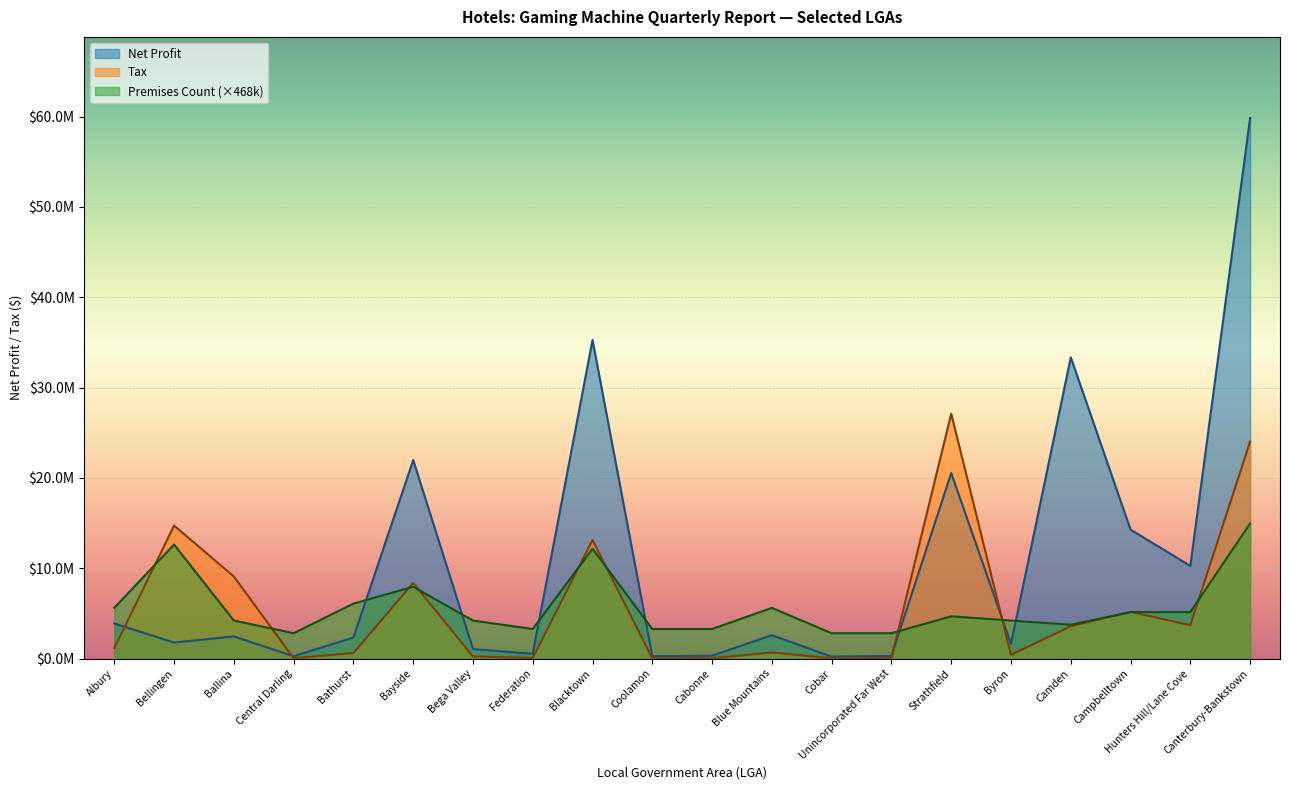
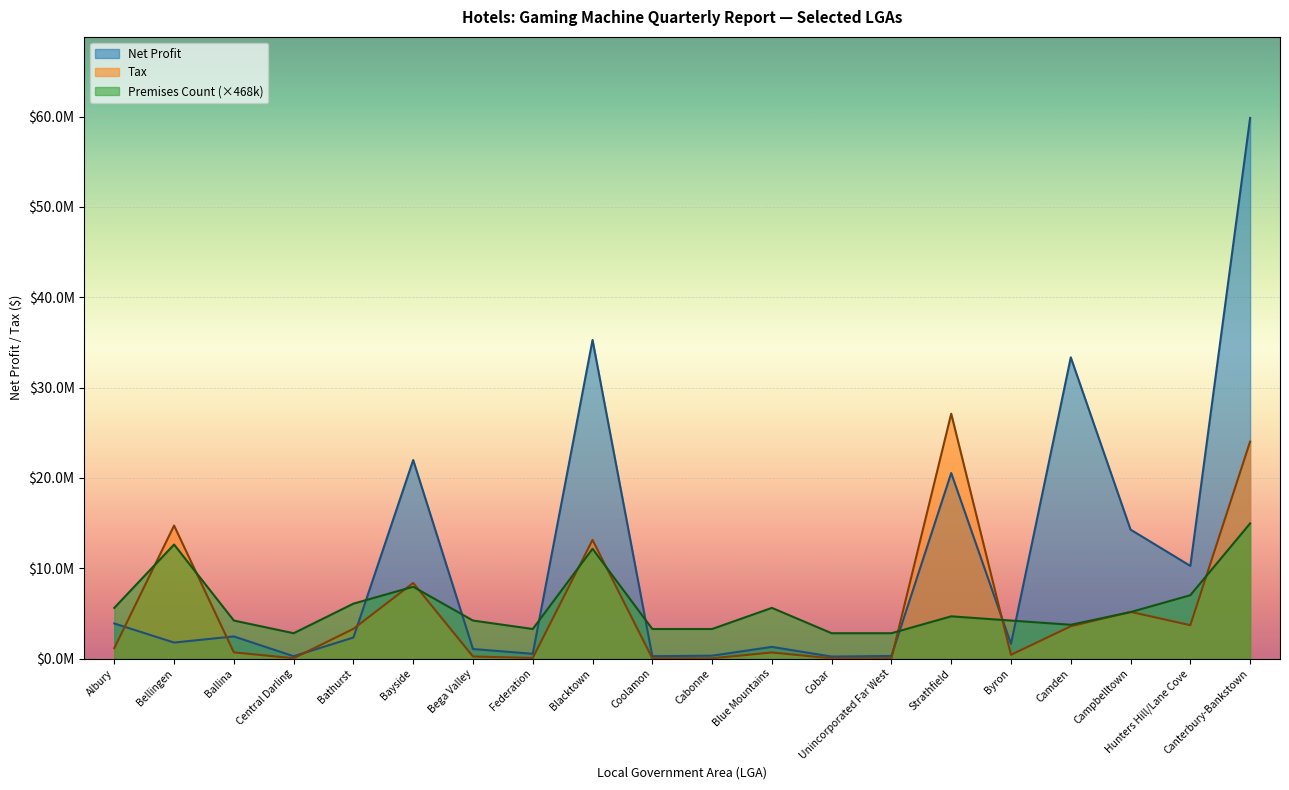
  {
    "Net Profit": {
      "Albury": "$4000000",
      "Bellingen": "$2000000",
      "Ballina": "$2000000",
      "Bathurst": "$2000000",
      "Bayside": "$22000000",
      "Bega Valley": "$1000000",
      "Federation": "$1000000",
      "Blacktown": "$35000000",
      "Cabonne": "$0",
-     "Blue Mountains": "$3000000",
+     "Blue Mountains": "$1000000",
      "Strathfield": "$21000000",
      "Byron": "$2000000",
      "Camden": "$33000000",
      "Campbelltown": "$14000000",
      "Hunters Hill/Lane Cove": "$10000000",
      "Canterbury-Bankstown": "$60000000"
    },
    "Tax": {
      "Albury": "$1000000",
      "Bellingen": "$15000000",
-     "Ballina": "$9000000",
-     "Bathurst": "$1000000",
+     "Ballina": "$1000000",
+     "Bathurst": "$3000000",
      "Bayside": "$8000000",
      "Bega Valley": "$0",
      "Federation": "$0",
      "Blacktown": "$13000000",
      "Cabonne": "$0",
      "Blue Mountains": "$1000000",
      "Strathfield": "$27000000",
      "Byron": "$0",
      "Hunters Hill/Lane Cove": "$4000000",
      "Canterbury-Bankstown": "$24000000"
    },
    "Premises Count (×468k)": {
      "Albury": "$6000000",
      "Bellingen": "$13000000",
      "Ballina": "$4000000",
      "Central Darling": "$3000000",
      "Bathurst": "$6000000",
      "Bayside": "$8000000",
      "Bega Valley": "$4000000",
      "Federation": "$3000000",
      "Blacktown": "$12000000",
      "Coolamon": "$3000000",
      "Cabonne": "$3000000",
      "Blue Mountains": "$6000000",
      "Cobar": "$3000000",
      "Unincorporated Far West": "$3000000",
      "Strathfield": "$5000000",
      "Byron": "$4000000",
-     "Hunters Hill/Lane Cove": "$5000000",
+     "Hunters Hill/Lane Cove": "$7000000",
      "Canterbury-Bankstown": "$15000000"
    }
  }
